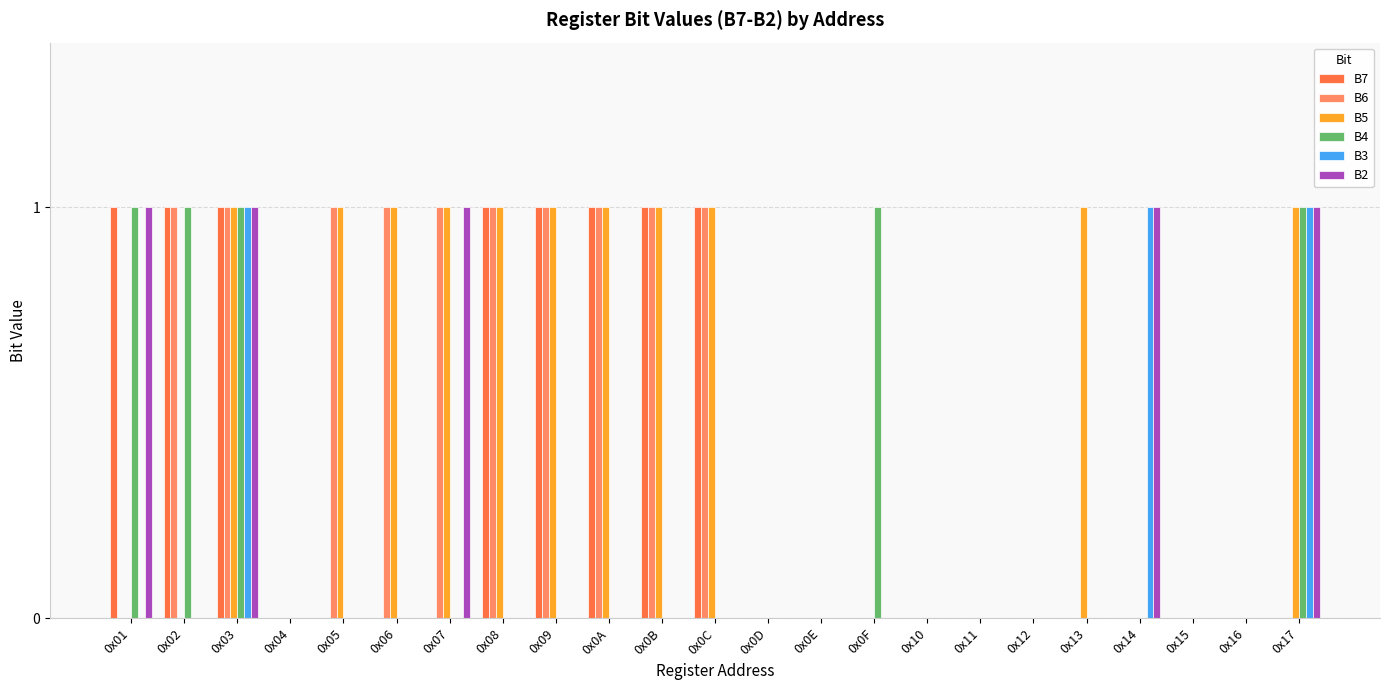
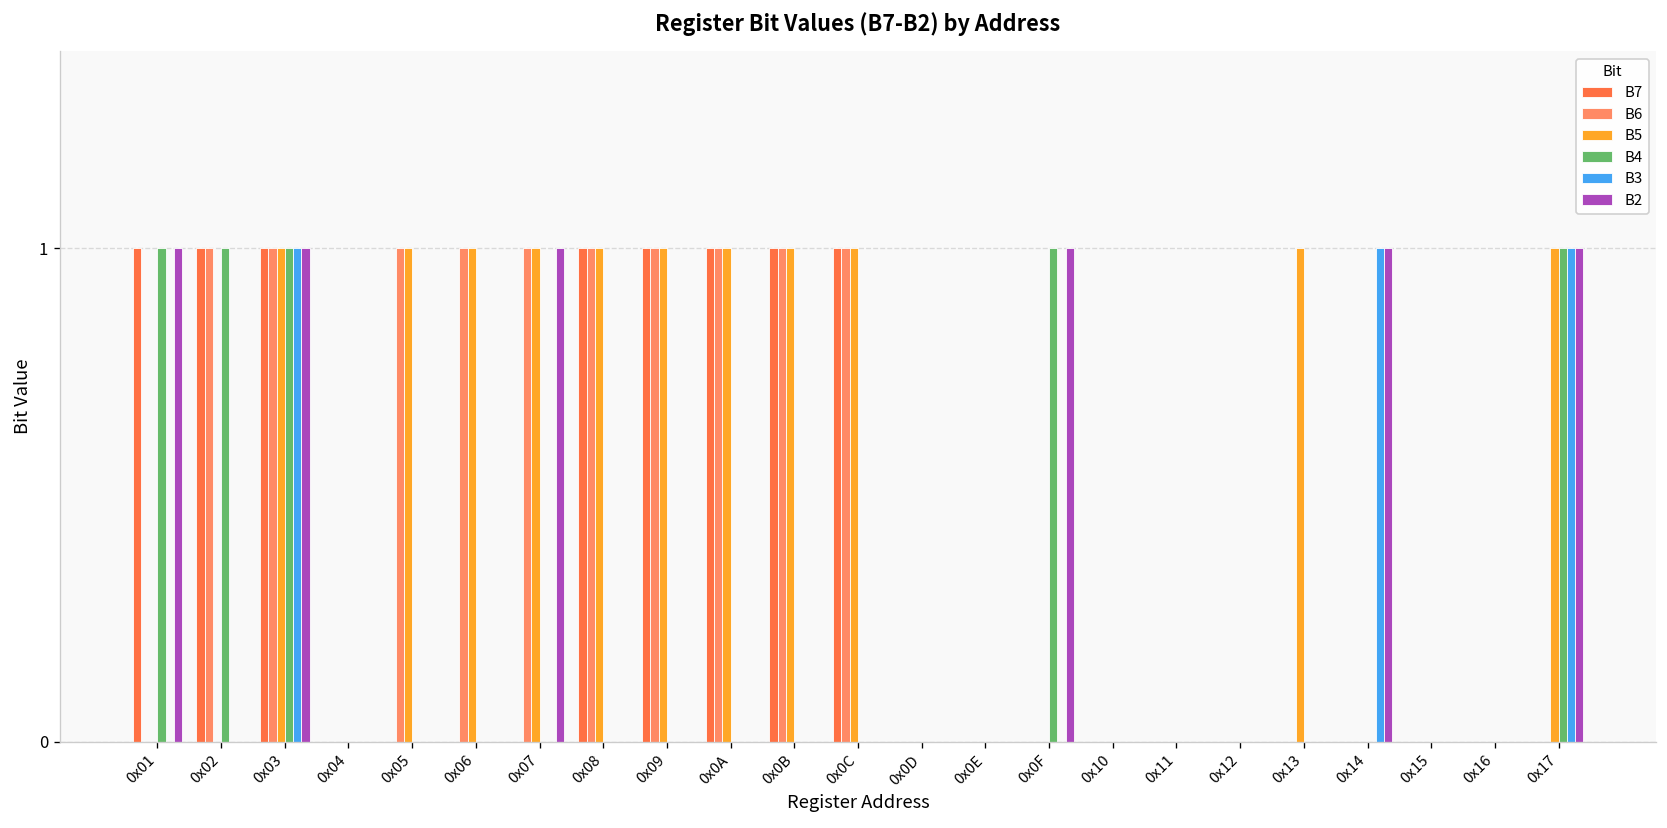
  {
    "B5": {
      "0x01": 0,
      "0x02": 0,
      "0x03": 1,
      "0x04": 0,
      "0x05": 1,
      "0x06": 1,
      "0x07": 1,
      "0x08": 1,
      "0x09": 1,
      "0x0A": 1,
      "0x0B": 1,
      "0x0C": 1,
      "0x0D": 0,
      "0x0E": 0,
      "0x0F": 0,
      "0x10": 0,
      "0x11": 0,
      "0x12": 0,
      "0x13": 1,
      "0x14": 0,
      "0x15": 0,
      "0x16": 0,
      "0x17": 1
    },
    "B4": {
      "0x01": 1,
      "0x02": 1,
      "0x03": 1,
      "0x04": 0,
      "0x05": 0,
      "0x06": 0,
      "0x07": 0,
      "0x08": 0,
      "0x09": 0,
      "0x0A": 0,
      "0x0B": 0,
      "0x0C": 0,
      "0x0D": 0,
      "0x0E": 0,
      "0x0F": 1,
      "0x10": 0,
      "0x11": 0,
      "0x12": 0,
      "0x13": 0,
      "0x14": 0,
      "0x15": 0,
      "0x16": 0,
      "0x17": 1
    },
    "B3": {
      "0x01": 0,
      "0x02": 0,
      "0x03": 1,
      "0x04": 0,
      "0x05": 0,
      "0x06": 0,
      "0x07": 0,
      "0x08": 0,
      "0x09": 0,
      "0x0A": 0,
      "0x0B": 0,
      "0x0C": 0,
      "0x0D": 0,
      "0x0E": 0,
      "0x0F": 0,
      "0x10": 0,
      "0x11": 0,
      "0x12": 0,
      "0x13": 0,
      "0x14": 1,
      "0x15": 0,
      "0x16": 0,
      "0x17": 1
    },
    "B2": {
      "0x01": 1,
      "0x02": 0,
      "0x03": 1,
      "0x04": 0,
      "0x05": 0,
      "0x06": 0,
      "0x07": 1,
      "0x08": 0,
      "0x09": 0,
      "0x0A": 0,
      "0x0B": 0,
      "0x0C": 0,
      "0x0D": 0,
      "0x0E": 0,
-     "0x0F": 0,
+     "0x0F": 1,
      "0x10": 0,
      "0x11": 0,
      "0x12": 0,
      "0x13": 0,
      "0x14": 1,
      "0x15": 0,
      "0x16": 0,
      "0x17": 1
    }
  }
